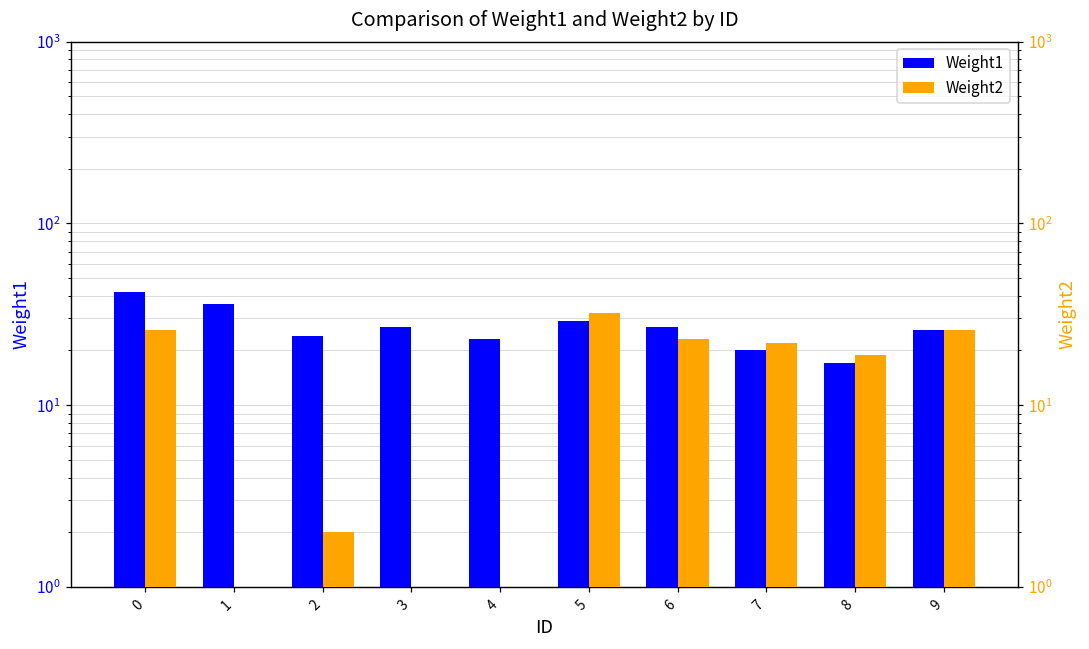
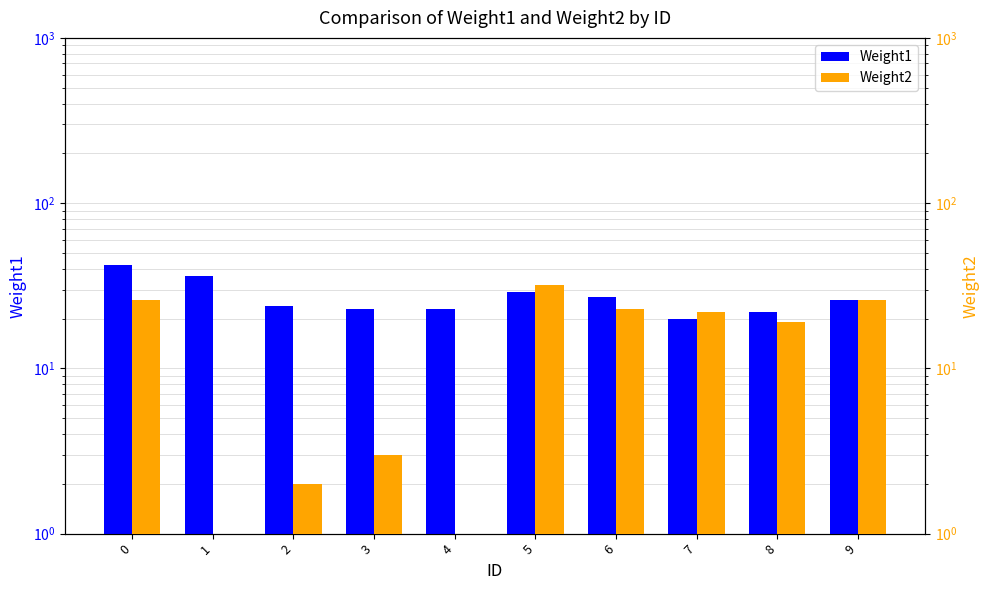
  {
    "Weight1": {
      "0": 42,
      "1": 36,
      "2": 24,
-     "3": 27,
+     "3": 23,
      "4": 23,
      "5": 29,
      "6": 27,
      "7": 20,
-     "8": 17,
+     "8": 22,
      "9": 26
    },
    "Weight2": {
      "0": 26,
      "1": 1,
      "2": 2,
-     "3": 1,
+     "3": 3,
      "4": 1,
      "5": 32,
      "6": 23,
      "7": 22,
      "8": 19,
      "9": 26
    }
  }
